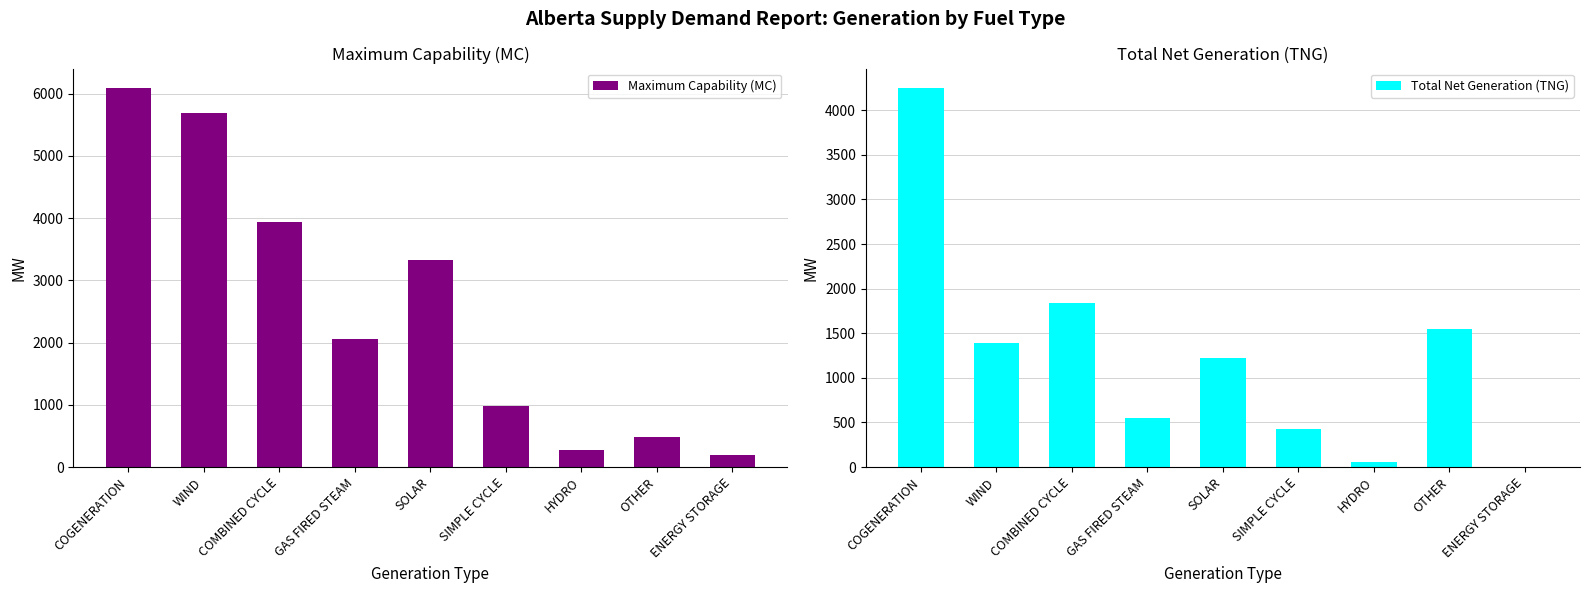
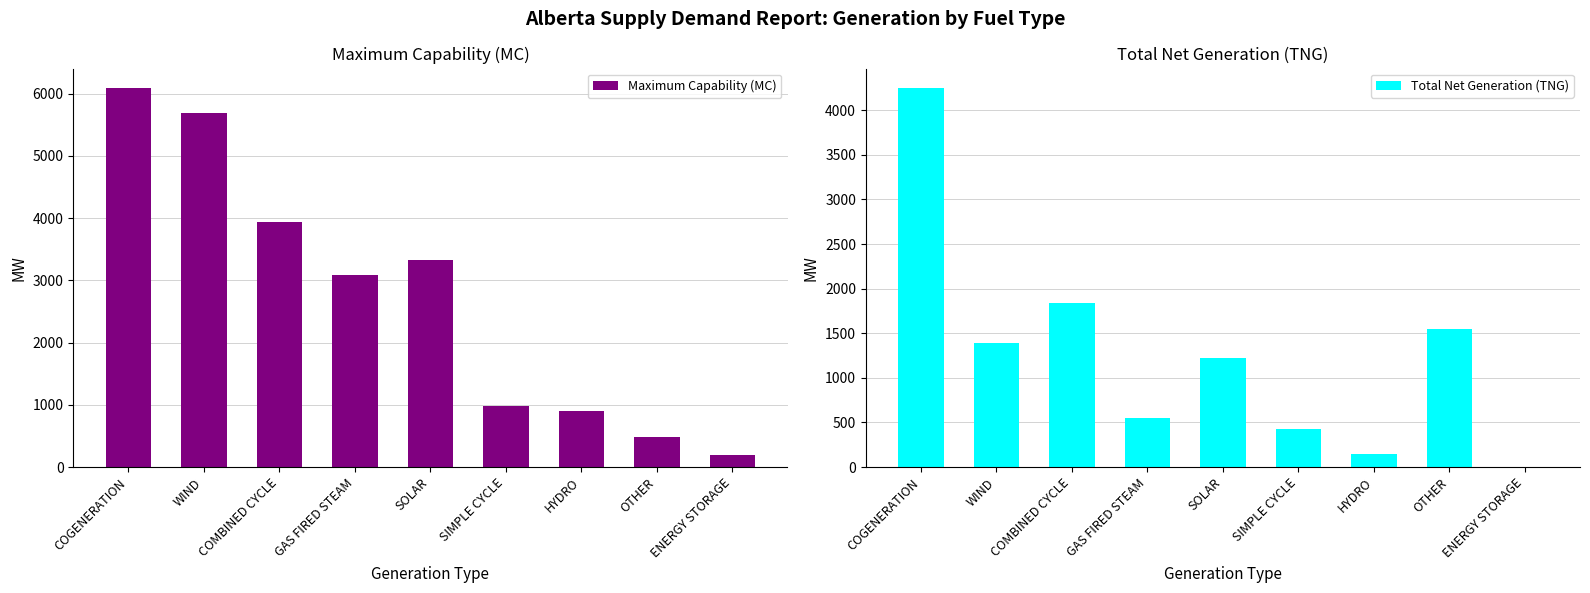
  {
    "Maximum Capability (MC)": {
      "COGENERATION": 6100,
      "WIND": 5700,
      "COMBINED CYCLE": 3900,
-     "GAS FIRED STEAM": 2100,
+     "GAS FIRED STEAM": 3100,
      "SOLAR": 3300,
      "SIMPLE CYCLE": 1000,
-     "HYDRO": 300,
+     "HYDRO": 900,
      "OTHER": 500,
      "ENERGY STORAGE": 200
    },
    "Total Net Generation (TNG)": {
      "COGENERATION": 4300,
      "WIND": 1400,
      "COMBINED CYCLE": 1800,
      "GAS FIRED STEAM": 500,
      "SOLAR": 1200,
      "SIMPLE CYCLE": 400,
-     "HYDRO": 50,
+     "HYDRO": 150,
      "OTHER": 1500,
      "ENERGY STORAGE": 0
    }
  }
